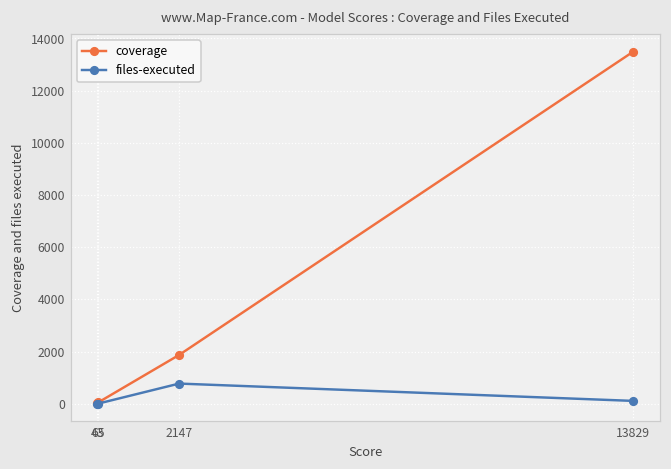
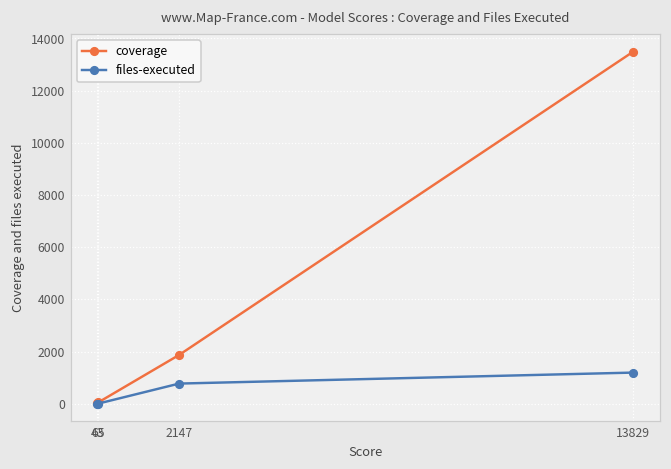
  {
    "coverage": {
      "2147": 1900,
      "13829": 13500
    },
    "files-executed": {
      "2147": 800,
-     "13829": 100
+     "13829": 1200
    }
  }
